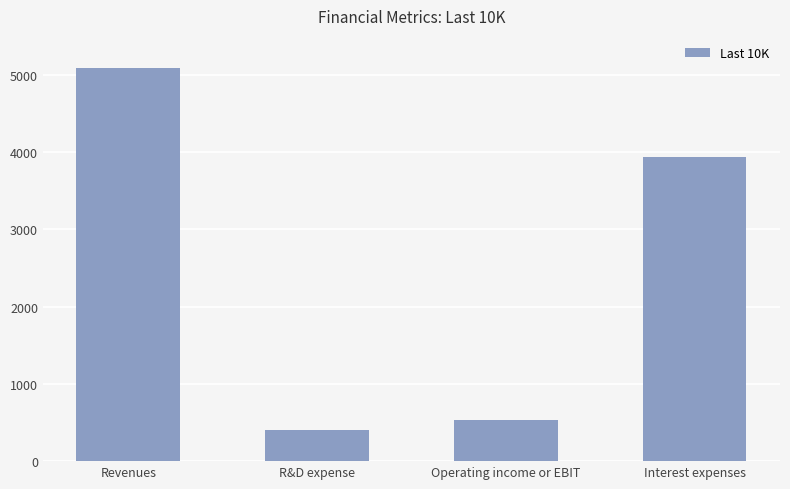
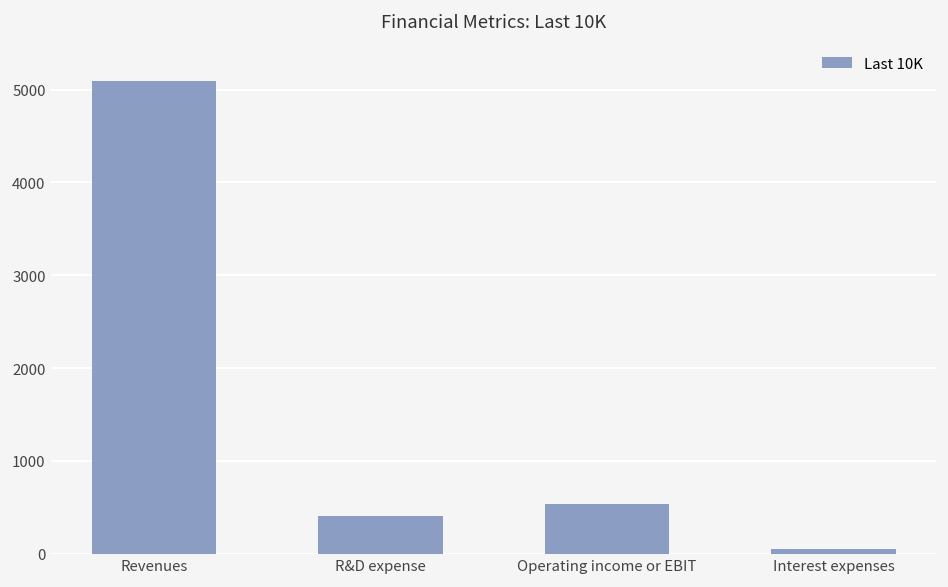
  {
    "Revenues": 5100,
    "R&D expense": 400,
    "Operating income or EBIT": 500,
-   "Interest expenses": 3900
+   "Interest expenses": 100
  }
